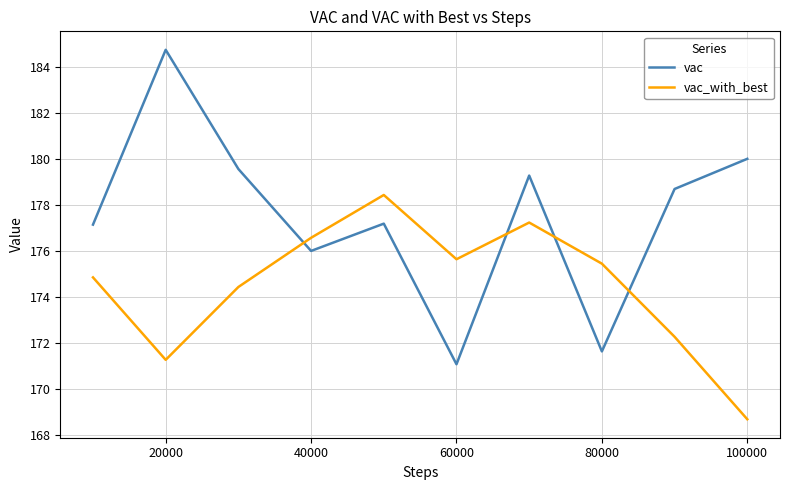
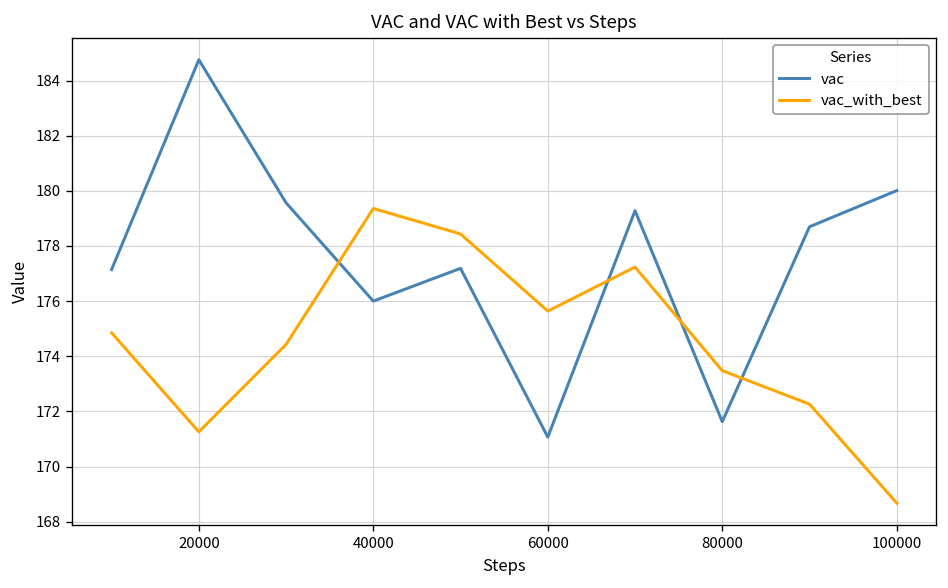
  {
    "vac": {
      "20000": 184.8,
      "40000": 176.0,
      "60000": 171.1,
      "80000": 171.6,
      "100000": 180.0
    },
    "vac_with_best": {
      "20000": 171.3,
-     "40000": 176.6,
+     "40000": 179.4,
      "60000": 175.6,
-     "80000": 175.4,
+     "80000": 173.5,
      "100000": 168.7
    }
  }
